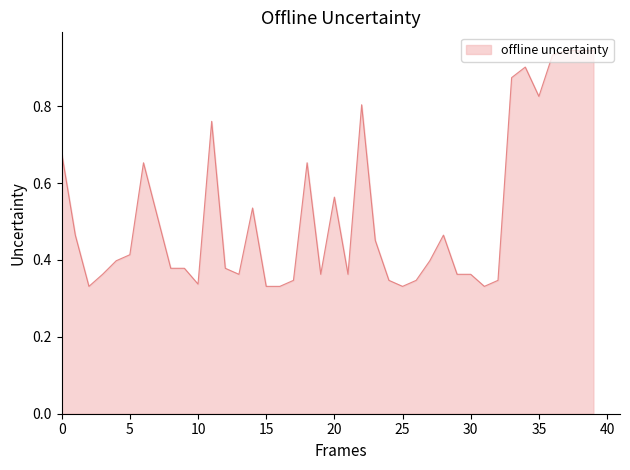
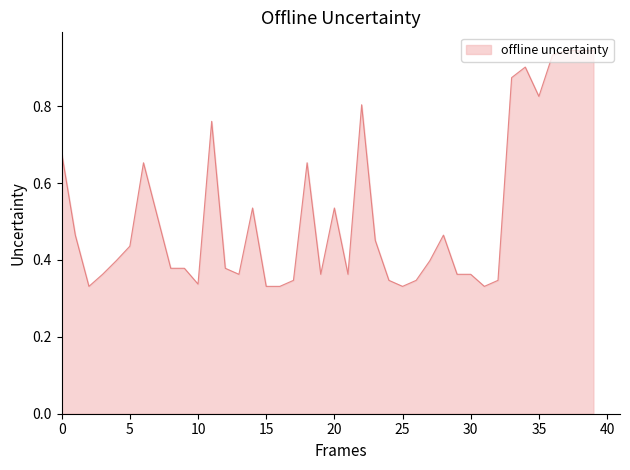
  {
    "0": 0.68,
-   "5": 0.41,
+   "5": 0.44,
    "10": 0.34,
    "15": 0.33,
-   "20": 0.56,
+   "20": 0.54,
    "25": 0.33,
    "30": 0.36,
    "35": 0.83
  }
